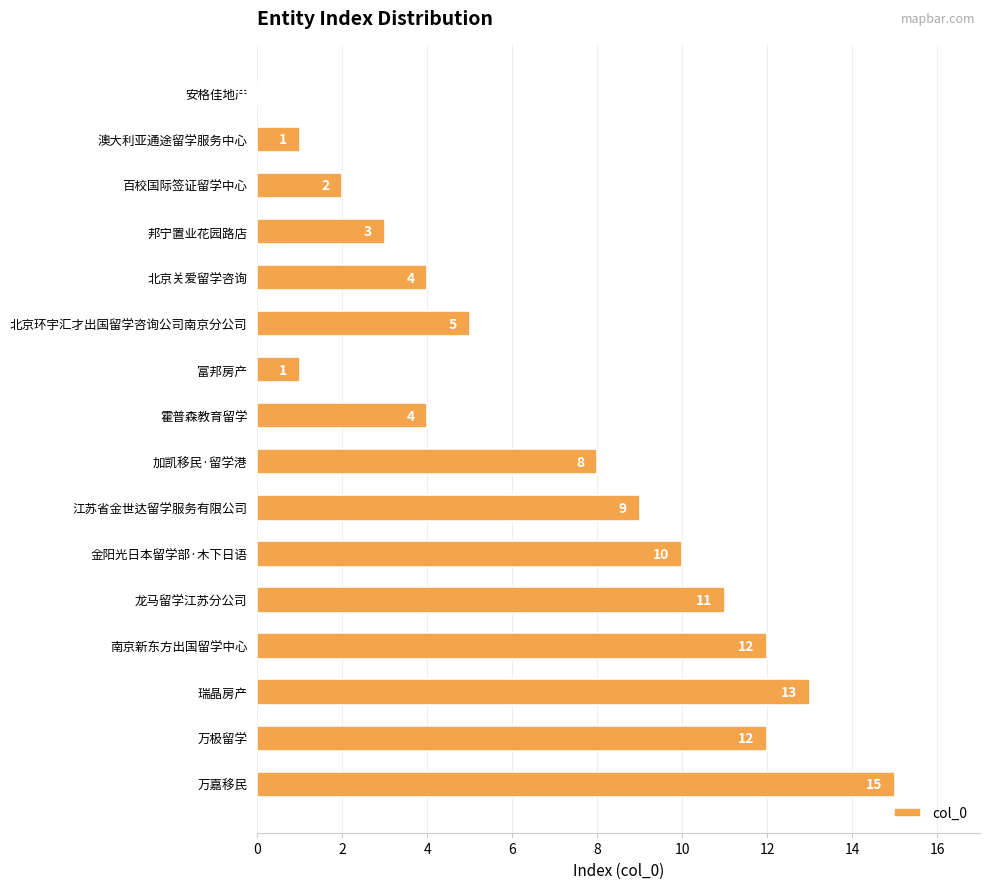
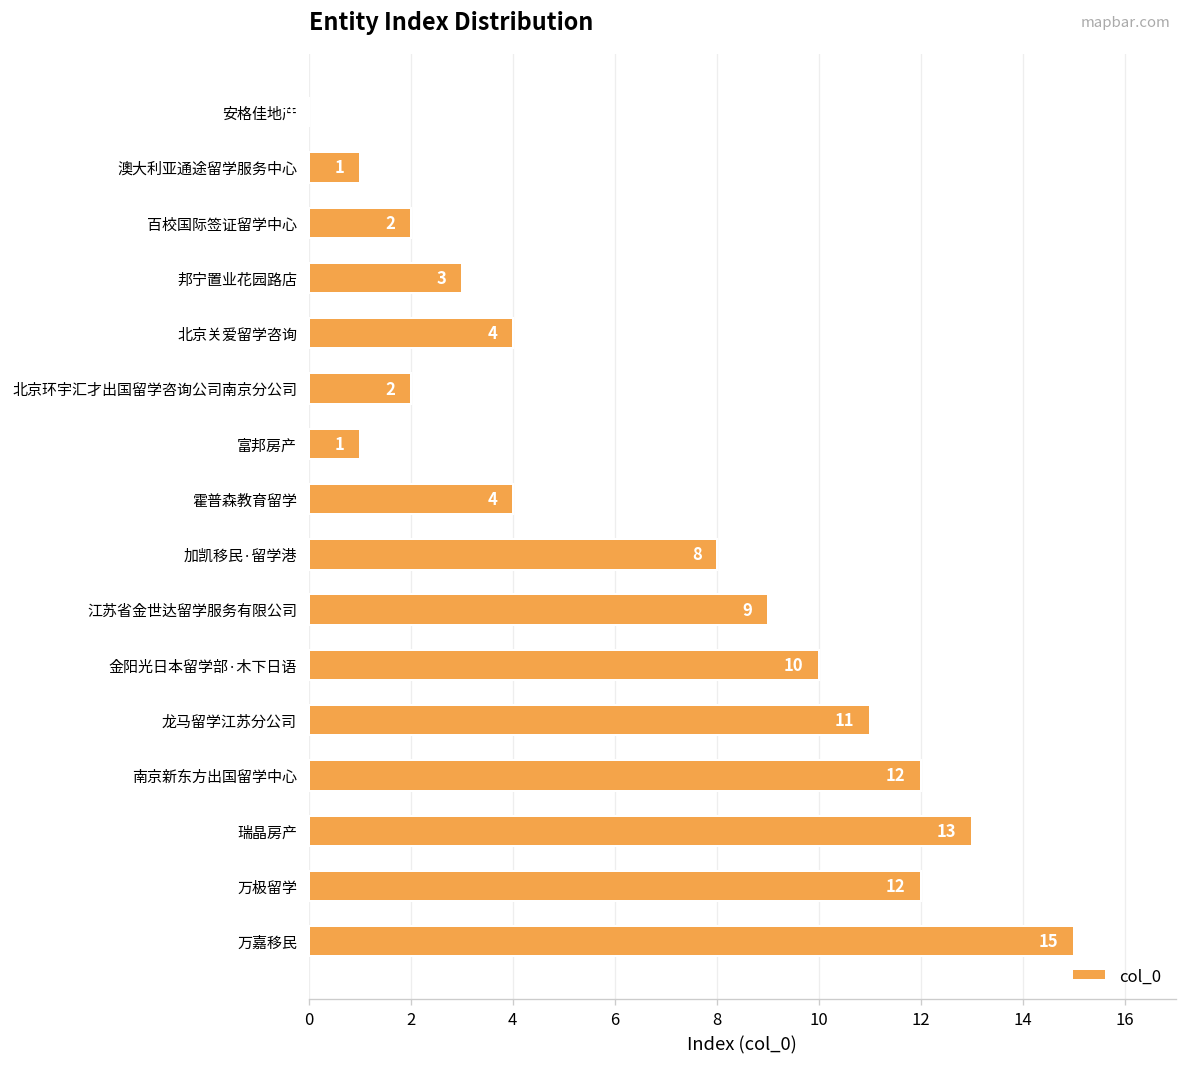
  {
    "澳大利亚通途留学服务中心": 1,
    "百校国际签证留学中心": 2,
    "邦宁置业花园路店": 3,
    "北京关爱留学咨询": 4,
-   "北京环宇汇才出国留学咨询公司南京分公司": 5,
+   "北京环宇汇才出国留学咨询公司南京分公司": 2,
    "富邦房产": 1,
    "霍普森教育留学": 4,
    "加凯移民·留学港": 8,
    "江苏省金世达留学服务有限公司": 9,
    "金阳光日本留学部·木下日语": 10,
    "龙马留学江苏分公司": 11,
    "南京新东方出国留学中心": 12,
    "瑞晶房产": 13,
    "万极留学": 12,
    "万嘉移民": 15
  }
